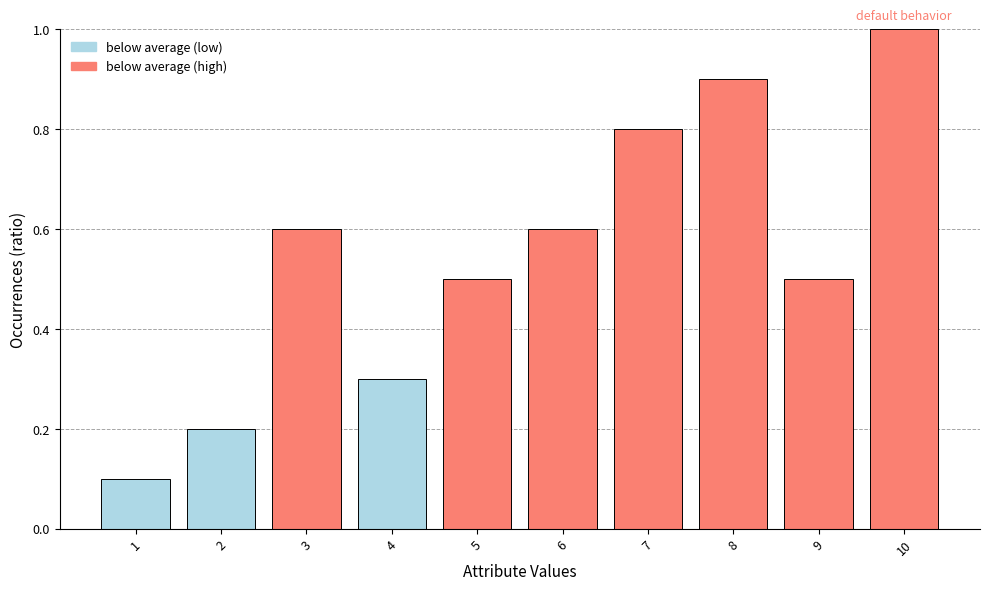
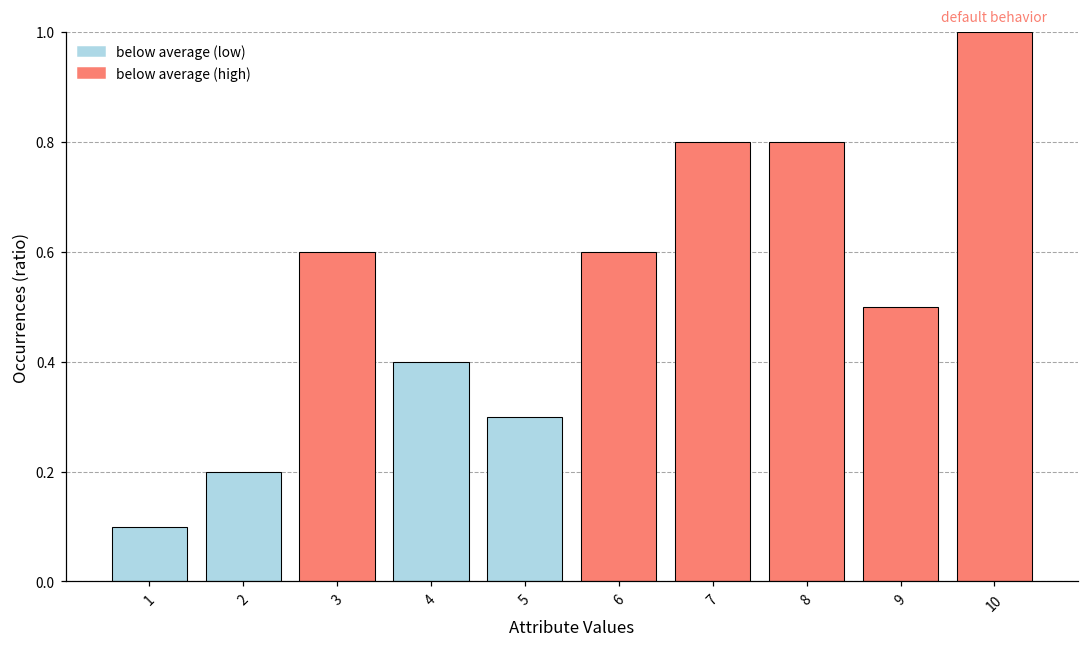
  {
    "1": 0.10,
    "2": 0.20,
    "3": 0.60,
-   "4": 0.30,
-   "5": 0.50,
+   "4": 0.40,
+   "5": 0.30,
    "6": 0.60,
    "7": 0.80,
-   "8": 0.90,
+   "8": 0.80,
    "9": 0.50,
    "10": 1.00
  }
